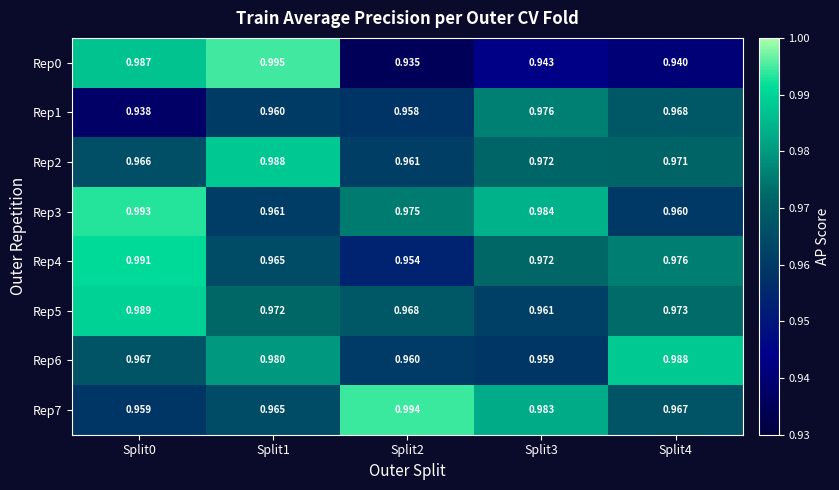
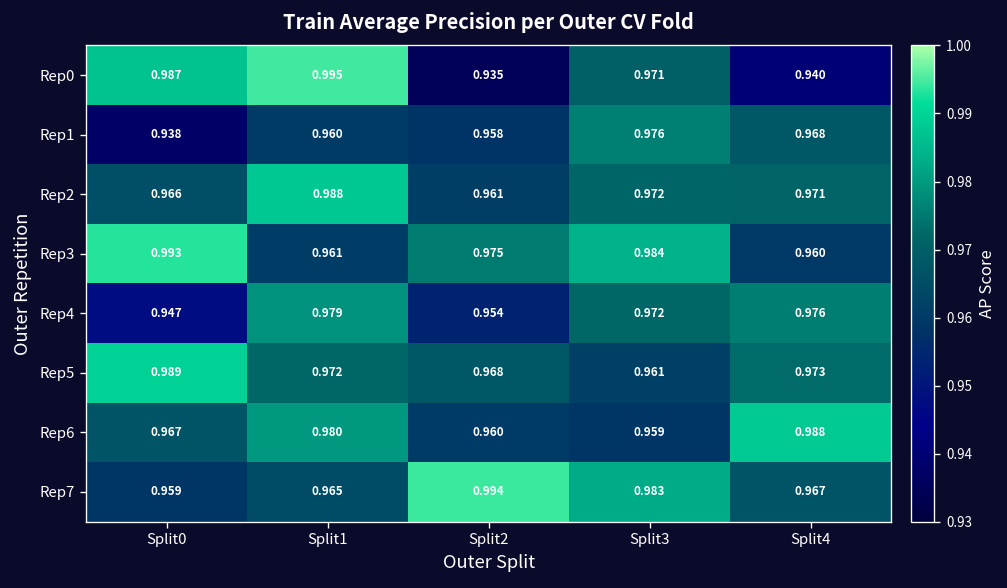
  {
    "Rep0": {
      "Split0": 0.987,
      "Split1": 0.995,
      "Split2": 0.935,
-     "Split3": 0.943,
+     "Split3": 0.971,
      "Split4": 0.940
    },
    "Rep1": {
      "Split0": 0.938,
      "Split1": 0.960,
      "Split2": 0.958,
      "Split3": 0.976,
      "Split4": 0.968
    },
    "Rep2": {
      "Split0": 0.966,
      "Split1": 0.988,
      "Split2": 0.961,
      "Split3": 0.972,
      "Split4": 0.971
    },
    "Rep3": {
      "Split0": 0.993,
      "Split1": 0.961,
      "Split2": 0.975,
      "Split3": 0.984,
      "Split4": 0.960
    },
    "Rep4": {
-     "Split0": 0.991,
-     "Split1": 0.965,
+     "Split0": 0.947,
+     "Split1": 0.979,
      "Split2": 0.954,
      "Split3": 0.972,
      "Split4": 0.976
    },
    "Rep5": {
      "Split0": 0.989,
      "Split1": 0.972,
      "Split2": 0.968,
      "Split3": 0.961,
      "Split4": 0.973
    },
    "Rep6": {
      "Split0": 0.967,
      "Split1": 0.980,
      "Split2": 0.960,
      "Split3": 0.959,
      "Split4": 0.988
    },
    "Rep7": {
      "Split0": 0.959,
      "Split1": 0.965,
      "Split2": 0.994,
      "Split3": 0.983,
      "Split4": 0.967
    }
  }
